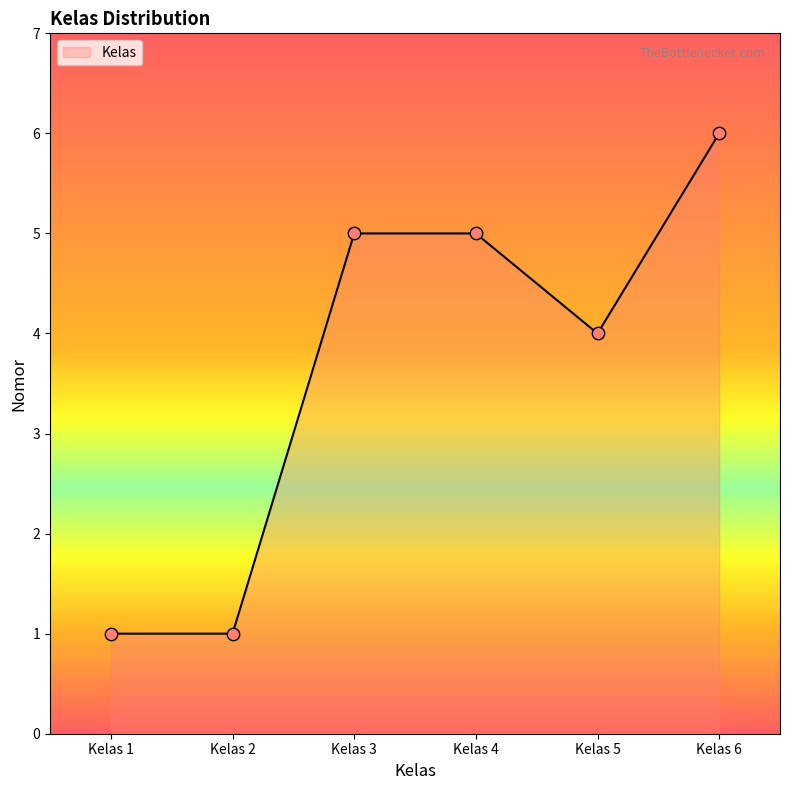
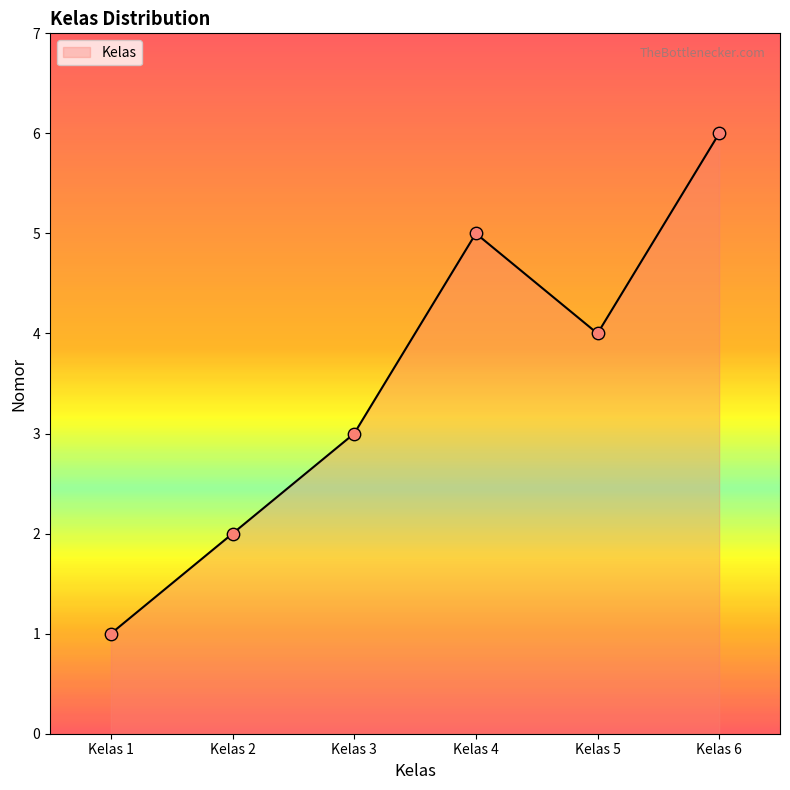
  {
    "Kelas 1": 1,
-   "Kelas 2": 1,
-   "Kelas 3": 5,
+   "Kelas 2": 2,
+   "Kelas 3": 3,
    "Kelas 4": 5,
    "Kelas 5": 4,
    "Kelas 6": 6
  }
